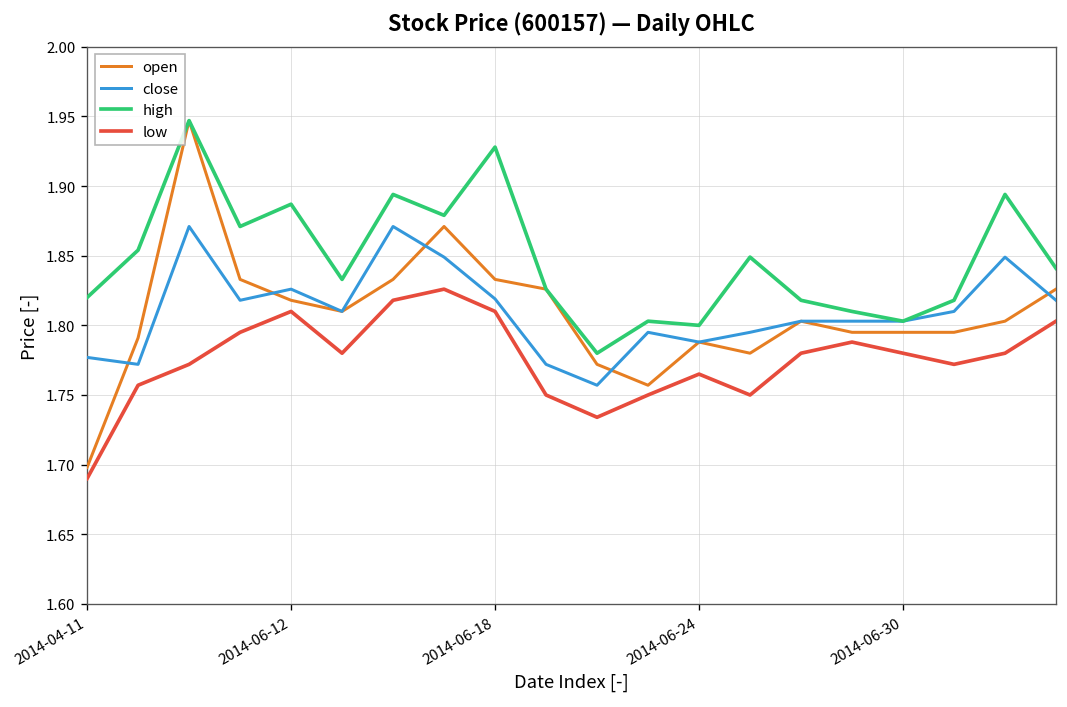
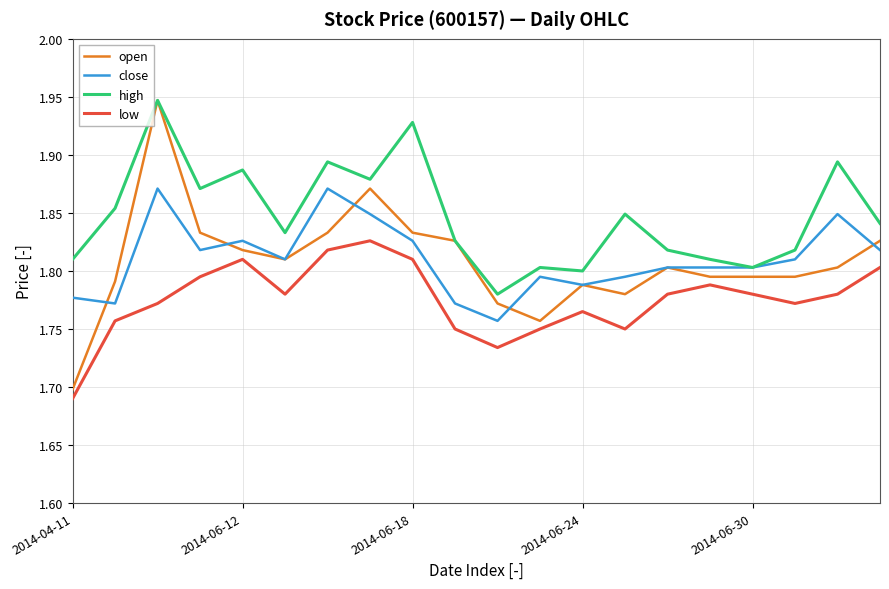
  {
    "close": {
      "2014-04-11": 1.777,
      "2014-06-12": 1.826,
-     "2014-06-18": 1.819
+     "2014-06-18": 1.826
    },
    "high": {
-     "2014-04-11": 1.82,
+     "2014-04-11": 1.81,
      "2014-06-12": 1.887,
      "2014-06-18": 1.93,
      "2014-06-24": 1.80
    }
  }
